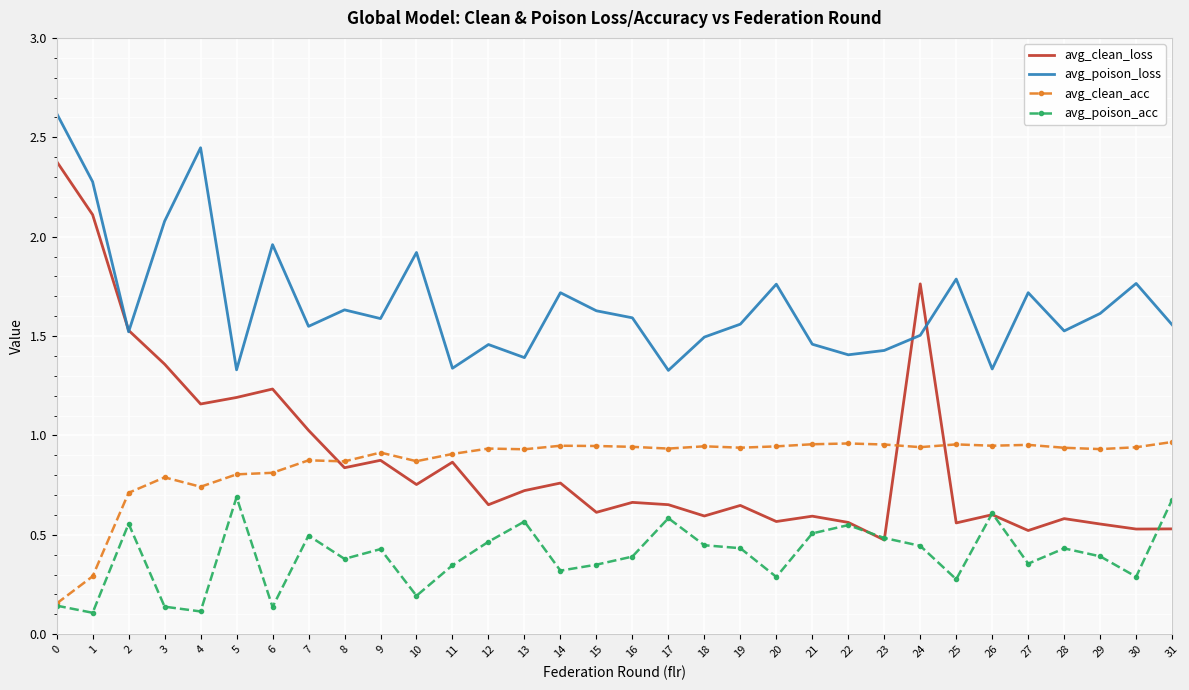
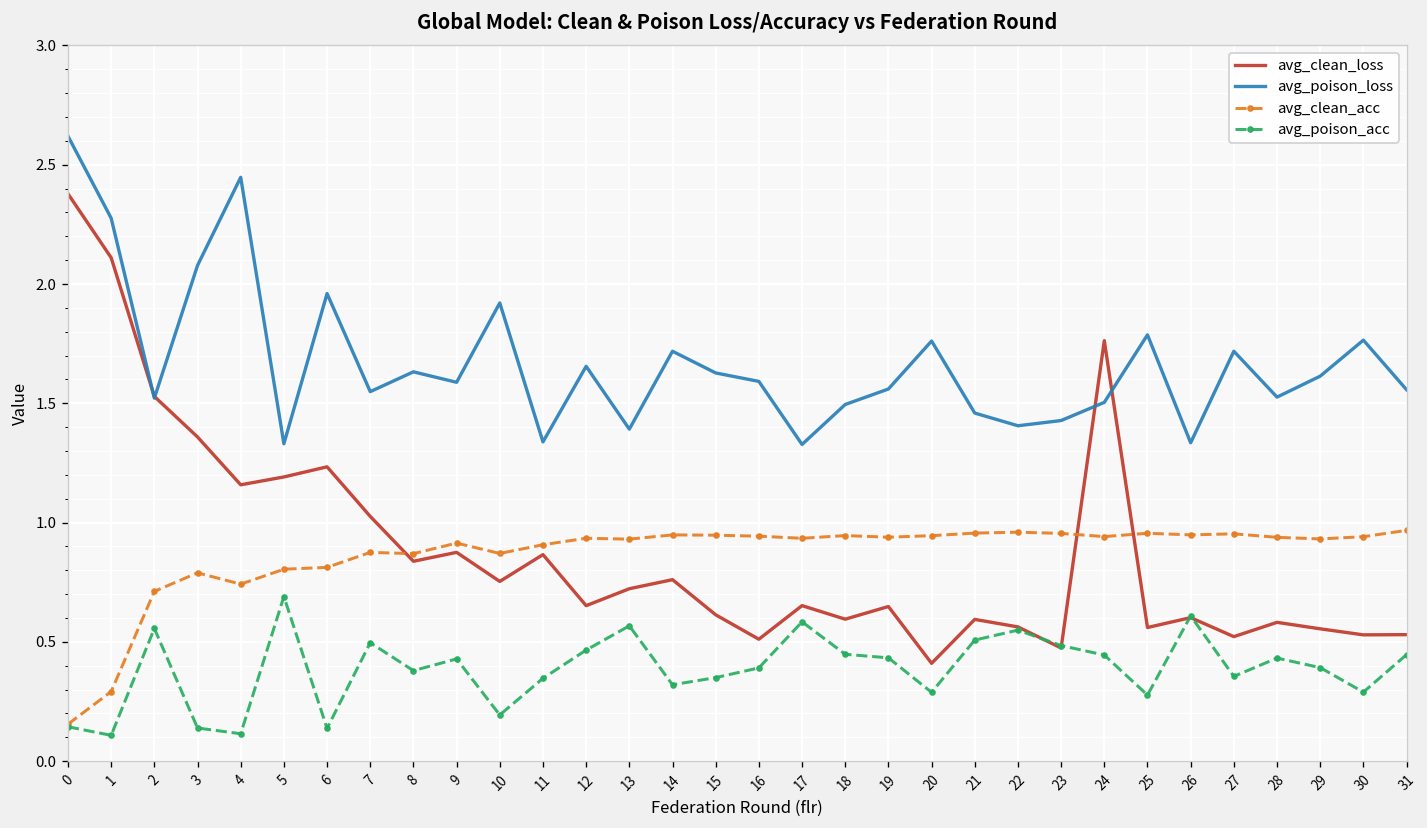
  {
    "avg_clean_loss": {
      "0": 2.38,
      "1": 2.11,
      "3": 1.36,
      "4": 1.16,
      "5": 1.19,
      "6": 1.23,
      "7": 1.03,
      "8": 0.84,
      "9": 0.88,
      "10": 0.75,
      "11": 0.87,
      "12": 0.65,
      "13": 0.72,
      "14": 0.76,
      "15": 0.61,
-     "16": 0.66,
+     "16": 0.51,
      "17": 0.65,
      "18": 0.59,
      "19": 0.65,
-     "20": 0.57,
+     "20": 0.41,
      "21": 0.59,
      "22": 0.56,
      "24": 1.76,
      "25": 0.56,
      "27": 0.52,
      "28": 0.58,
      "29": 0.55,
      "30": 0.53,
      "31": 0.53
    },
    "avg_poison_loss": {
      "0": 2.62,
      "1": 2.28,
      "3": 2.08,
      "4": 2.45,
      "5": 1.33,
      "6": 1.96,
      "7": 1.55,
      "8": 1.63,
      "9": 1.59,
      "10": 1.92,
      "11": 1.34,
-     "12": 1.46,
+     "12": 1.65,
      "13": 1.39,
      "14": 1.72,
      "15": 1.63,
      "16": 1.59,
      "17": 1.33,
      "18": 1.49,
      "19": 1.56,
      "20": 1.76,
      "21": 1.46,
      "22": 1.41,
      "23": 1.43,
      "24": 1.50,
      "25": 1.79,
      "26": 1.33,
      "27": 1.72,
      "28": 1.53,
      "29": 1.61,
      "30": 1.76,
      "31": 1.56
    },
    "avg_clean_acc": {
      "1": 0.29,
      "2": 0.71,
      "3": 0.79,
      "4": 0.74,
      "5": 0.80,
      "6": 0.81,
      "7": 0.88,
      "8": 0.87,
      "9": 0.91,
      "10": 0.87,
      "11": 0.91,
      "12": 0.93,
      "13": 0.93,
      "14": 0.95,
      "15": 0.95,
      "16": 0.94,
      "17": 0.93,
      "18": 0.95,
      "19": 0.94,
      "20": 0.95,
      "21": 0.96,
      "22": 0.96,
      "23": 0.95,
      "24": 0.94,
      "25": 0.96,
      "26": 0.95,
      "27": 0.95,
      "28": 0.94,
      "29": 0.93,
      "30": 0.94,
      "31": 0.97
    },
    "avg_poison_acc": {
      "1": 0.11,
      "2": 0.56,
      "3": 0.14,
      "4": 0.11,
      "5": 0.69,
      "6": 0.14,
      "7": 0.50,
      "8": 0.38,
      "9": 0.43,
      "10": 0.19,
      "11": 0.35,
      "12": 0.47,
      "13": 0.57,
      "14": 0.32,
      "15": 0.35,
      "16": 0.39,
      "17": 0.58,
      "18": 0.45,
      "19": 0.43,
      "20": 0.29,
      "21": 0.51,
      "22": 0.55,
      "24": 0.44,
      "25": 0.28,
      "27": 0.36,
      "28": 0.43,
      "29": 0.39,
      "30": 0.29,
-     "31": 0.68
+     "31": 0.45
    }
  }
